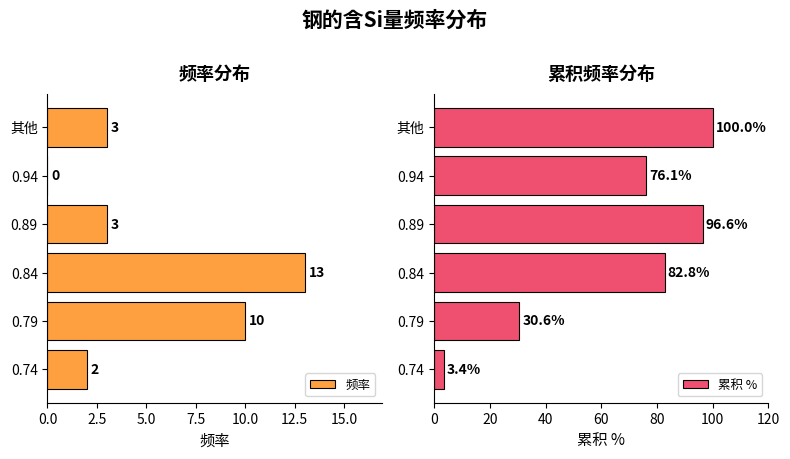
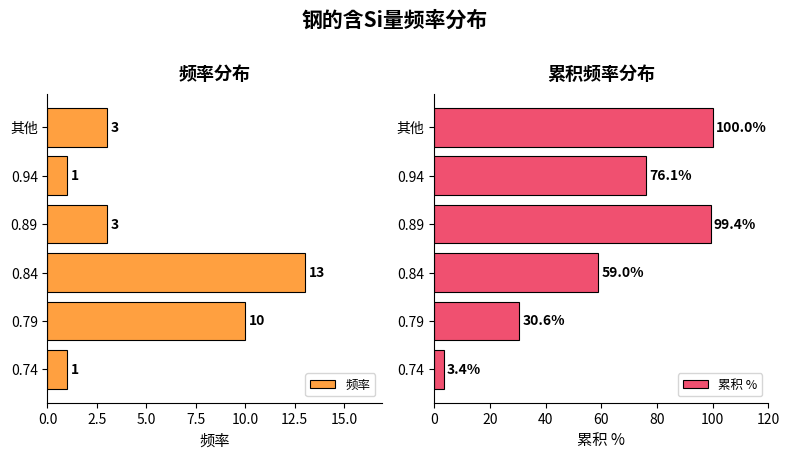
  {
    "频率分布": {
      "其他": "3",
-     "0.94": "0",
+     "0.94": "1",
      "0.89": "3",
      "0.84": "13",
      "0.79": "10",
-     "0.74": "2"
+     "0.74": "1"
    },
    "累积频率分布": {
      "其他": "100.0%",
      "0.94": "76.1%",
-     "0.89": "96.6%",
-     "0.84": "82.8%",
+     "0.89": "99.4%",
+     "0.84": "59.0%",
      "0.79": "30.6%",
      "0.74": "3.4%"
    }
  }
